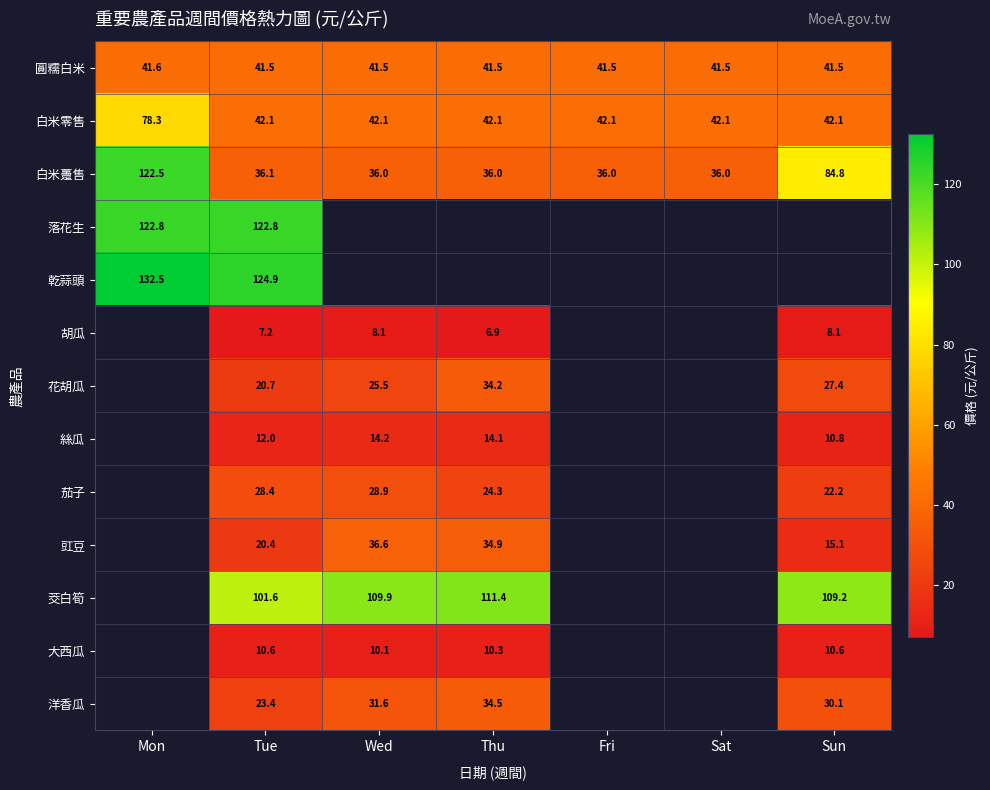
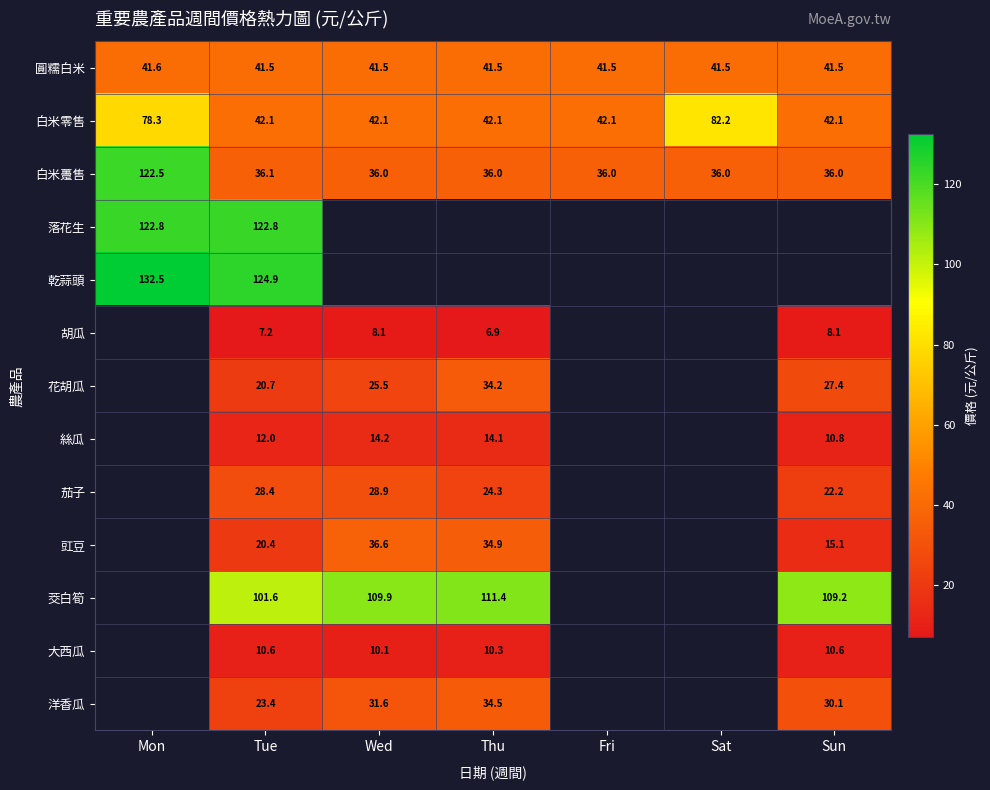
  {
    "圓糯白米": {
      "Mon": 41.6,
      "Tue": 41.5,
      "Wed": 41.5,
      "Thu": 41.5,
      "Fri": 41.5,
      "Sat": 41.5,
      "Sun": 41.5
    },
    "白米零售": {
      "Mon": 78.3,
      "Tue": 42.1,
      "Wed": 42.1,
      "Thu": 42.1,
      "Fri": 42.1,
-     "Sat": 42.1,
+     "Sat": 82.2,
      "Sun": 42.1
    },
    "白米躉售": {
      "Mon": 122.5,
      "Tue": 36.1,
      "Wed": 36.0,
      "Thu": 36.0,
      "Fri": 36.0,
      "Sat": 36.0,
-     "Sun": 84.8
+     "Sun": 36.0
    },
    "落花生": {
      "Mon": 122.8,
      "Tue": 122.8
    },
    "乾蒜頭": {
      "Mon": 132.5,
      "Tue": 124.9
    },
    "胡瓜": {
      "Tue": 7.2,
      "Wed": 8.1,
      "Thu": 6.9,
      "Sun": 8.1
    },
    "花胡瓜": {
      "Tue": 20.7,
      "Wed": 25.5,
      "Thu": 34.2,
      "Sun": 27.4
    },
    "絲瓜": {
      "Tue": 12.0,
      "Wed": 14.2,
      "Thu": 14.1,
      "Sun": 10.8
    },
    "茄子": {
      "Tue": 28.4,
      "Wed": 28.9,
      "Thu": 24.3,
      "Sun": 22.2
    },
    "豇豆": {
      "Tue": 20.4,
      "Wed": 36.6,
      "Thu": 34.9,
      "Sun": 15.1
    },
    "茭白筍": {
      "Tue": 101.6,
      "Wed": 109.9,
      "Thu": 111.4,
      "Sun": 109.2
    },
    "大西瓜": {
      "Tue": 10.6,
      "Wed": 10.1,
      "Thu": 10.3,
      "Sun": 10.6
    },
    "洋香瓜": {
      "Tue": 23.4,
      "Wed": 31.6,
      "Thu": 34.5,
      "Sun": 30.1
    }
  }
